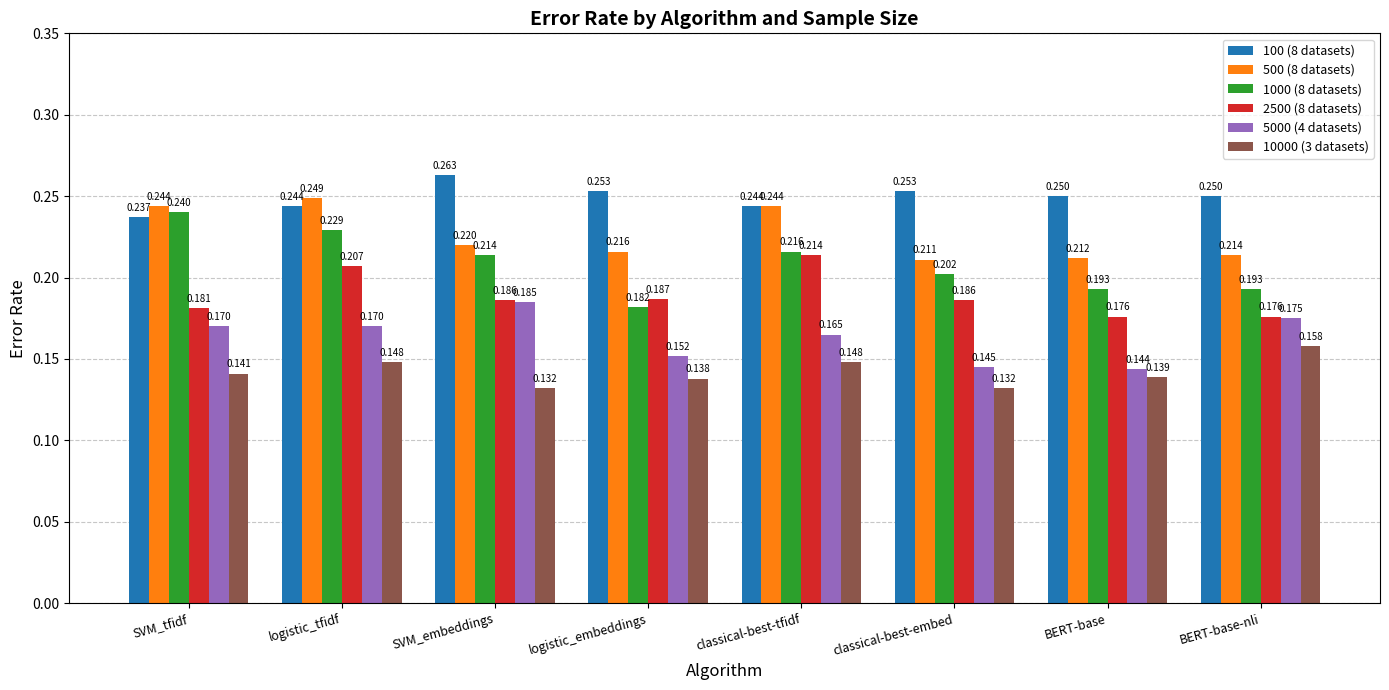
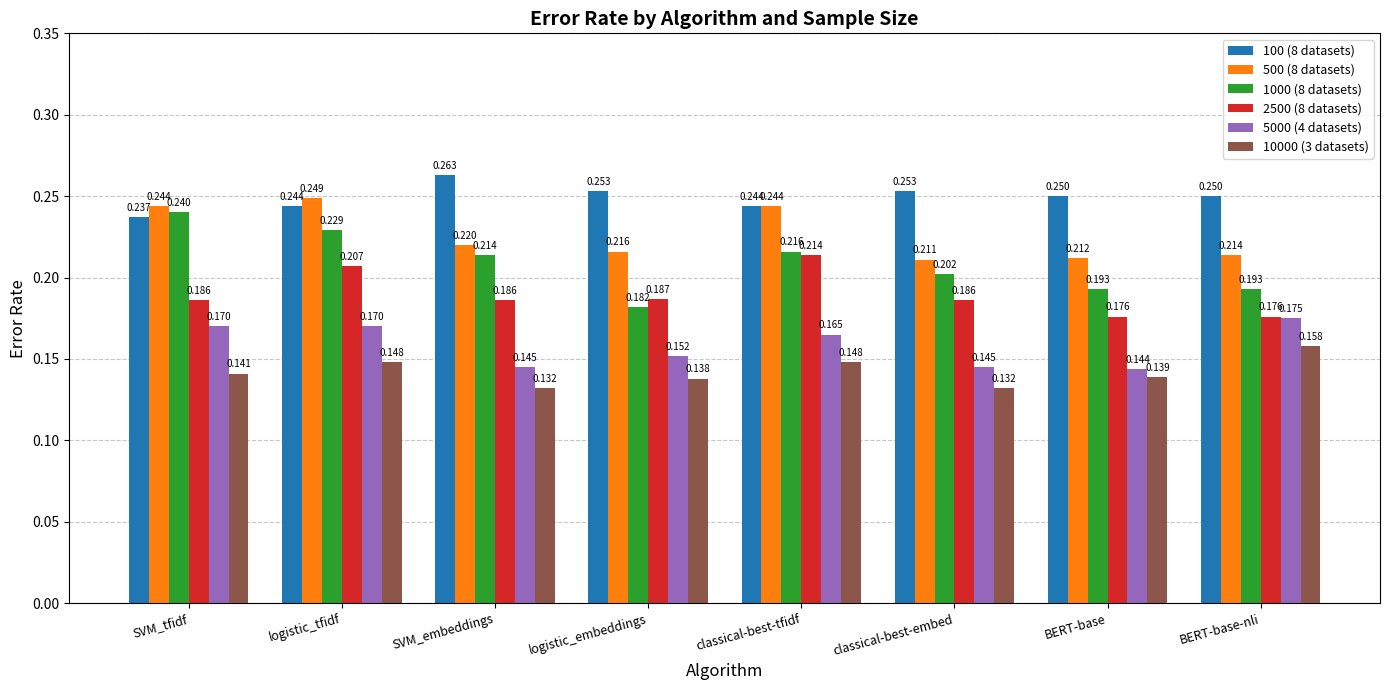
  {
    "100 (8 datasets)": {
      "SVM_tfidf": 0.237,
      "logistic_tfidf": 0.244,
      "SVM_embeddings": 0.263,
      "logistic_embeddings": 0.253,
      "classical-best-embed": 0.253,
      "BERT-base": 0.250,
      "BERT-base-nli": 0.250
    },
    "500 (8 datasets)": {
      "SVM_tfidf": 0.244,
      "logistic_tfidf": 0.249,
      "SVM_embeddings": 0.220,
      "logistic_embeddings": 0.216,
      "classical-best-embed": 0.211,
      "BERT-base": 0.212,
      "BERT-base-nli": 0.214
    },
    "1000 (8 datasets)": {
      "SVM_tfidf": 0.240,
      "logistic_tfidf": 0.229,
      "SVM_embeddings": 0.214,
      "logistic_embeddings": 0.182,
      "classical-best-tfidf": 0.216,
      "classical-best-embed": 0.202,
      "BERT-base": 0.193,
      "BERT-base-nli": 0.193
    },
    "2500 (8 datasets)": {
-     "SVM_tfidf": 0.181,
+     "SVM_tfidf": 0.186,
      "logistic_tfidf": 0.207,
      "SVM_embeddings": 0.186,
      "logistic_embeddings": 0.187,
      "classical-best-tfidf": 0.214,
      "classical-best-embed": 0.186,
      "BERT-base": 0.176
    },
    "5000 (4 datasets)": {
      "SVM_tfidf": 0.170,
      "logistic_tfidf": 0.170,
-     "SVM_embeddings": 0.185,
+     "SVM_embeddings": 0.145,
      "logistic_embeddings": 0.152,
      "classical-best-tfidf": 0.165,
      "classical-best-embed": 0.145,
      "BERT-base": 0.144
    },
    "10000 (3 datasets)": {
      "SVM_tfidf": 0.141,
      "logistic_tfidf": 0.148,
      "SVM_embeddings": 0.132,
      "logistic_embeddings": 0.138,
      "classical-best-tfidf": 0.148,
      "classical-best-embed": 0.132,
      "BERT-base": 0.139,
      "BERT-base-nli": 0.158
    }
  }
